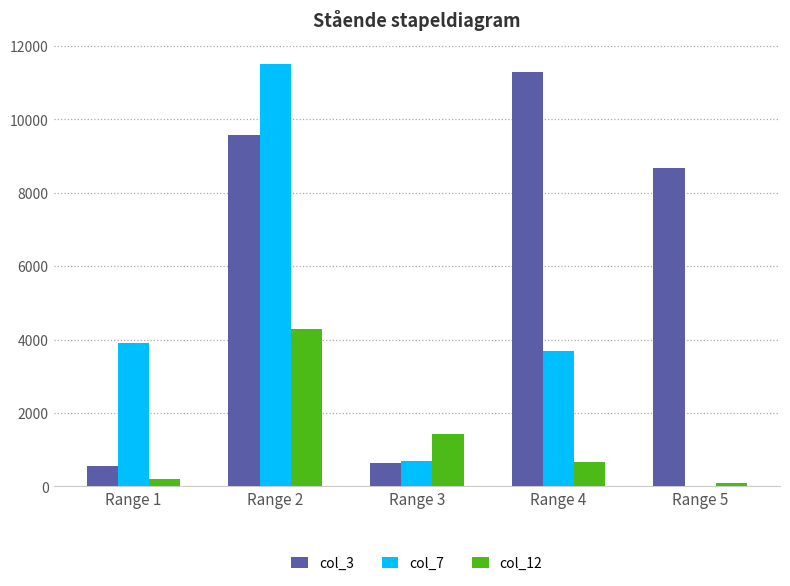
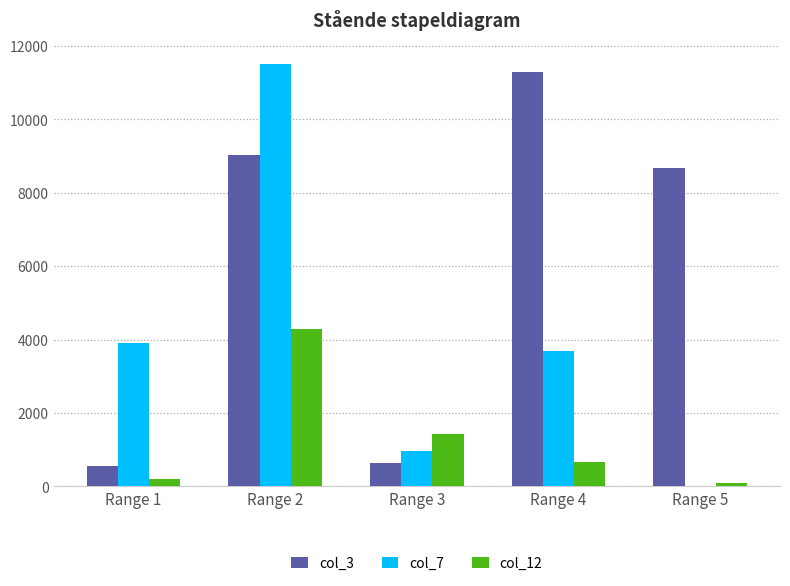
  {
    "col_3": {
      "Range 1": 600,
-     "Range 2": 9600,
+     "Range 2": 9000,
      "Range 3": 600,
      "Range 4": 11300,
      "Range 5": 8700
    },
    "col_7": {
      "Range 1": 3900,
      "Range 2": 11500,
-     "Range 3": 700,
+     "Range 3": 1000,
      "Range 4": 3700,
      "Range 5": 0
    },
    "col_12": {
      "Range 1": 200,
      "Range 2": 4300,
      "Range 3": 1400,
      "Range 4": 700,
      "Range 5": 100
    }
  }
